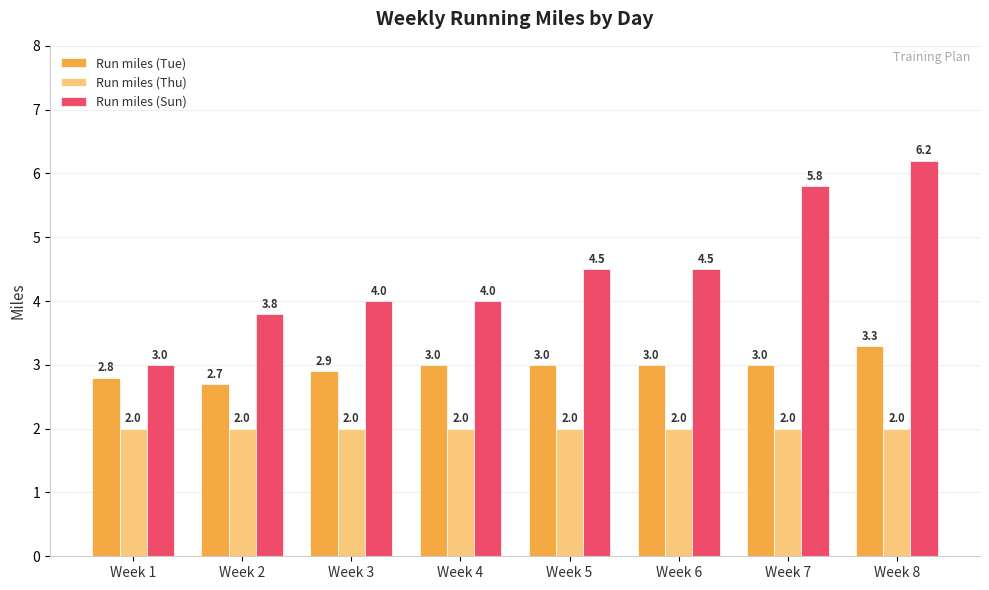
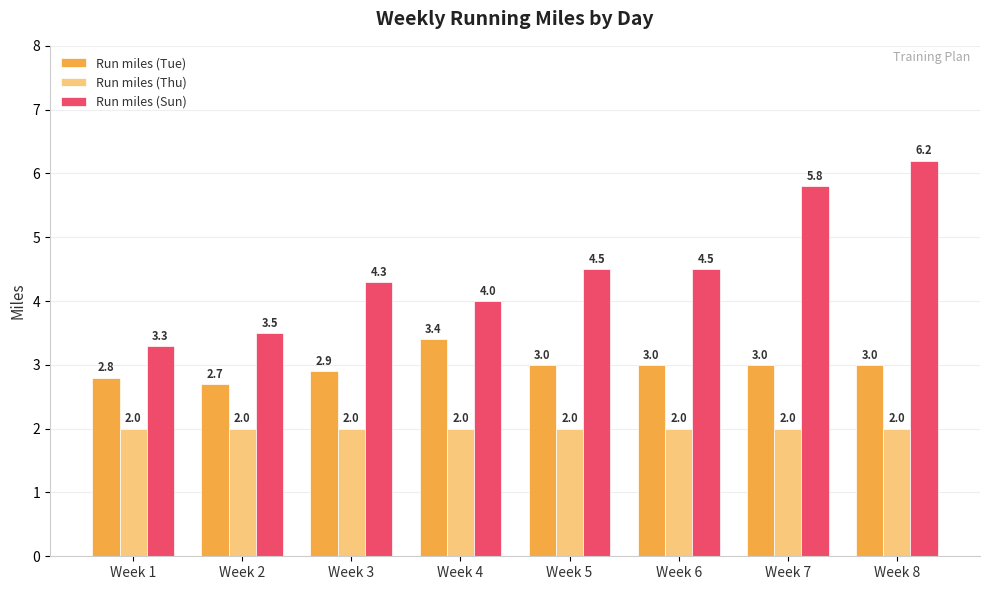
  {
    "Run miles (Tue)": {
      "Week 1": 2.8,
      "Week 2": 2.7,
      "Week 3": 2.9,
-     "Week 4": 3.0,
+     "Week 4": 3.4,
      "Week 5": 3.0,
      "Week 6": 3.0,
      "Week 7": 3.0,
-     "Week 8": 3.3
+     "Week 8": 3.0
    },
    "Run miles (Thu)": {
      "Week 1": 2.0,
      "Week 2": 2.0,
      "Week 3": 2.0,
      "Week 4": 2.0,
      "Week 5": 2.0,
      "Week 6": 2.0,
      "Week 7": 2.0,
      "Week 8": 2.0
    },
    "Run miles (Sun)": {
-     "Week 1": 3.0,
-     "Week 2": 3.8,
-     "Week 3": 4.0,
+     "Week 1": 3.3,
+     "Week 2": 3.5,
+     "Week 3": 4.3,
      "Week 4": 4.0,
      "Week 5": 4.5,
      "Week 6": 4.5,
      "Week 7": 5.8,
      "Week 8": 6.2
    }
  }
